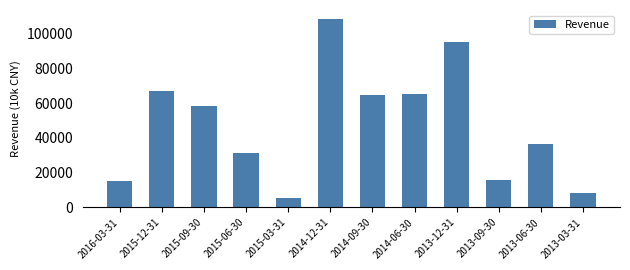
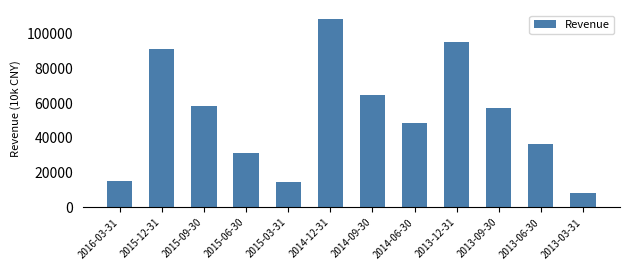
  {
    "2016-03-31": 15000,
-   "2015-12-31": 67000,
+   "2015-12-31": 91000,
    "2015-09-30": 58000,
    "2015-06-30": 31000,
-   "2015-03-31": 5000,
+   "2015-03-31": 15000,
    "2014-12-31": 108000,
    "2014-09-30": 65000,
-   "2014-06-30": 65000,
+   "2014-06-30": 48000,
    "2013-12-31": 95000,
-   "2013-09-30": 16000,
+   "2013-09-30": 57000,
    "2013-06-30": 37000,
    "2013-03-31": 8000
  }
